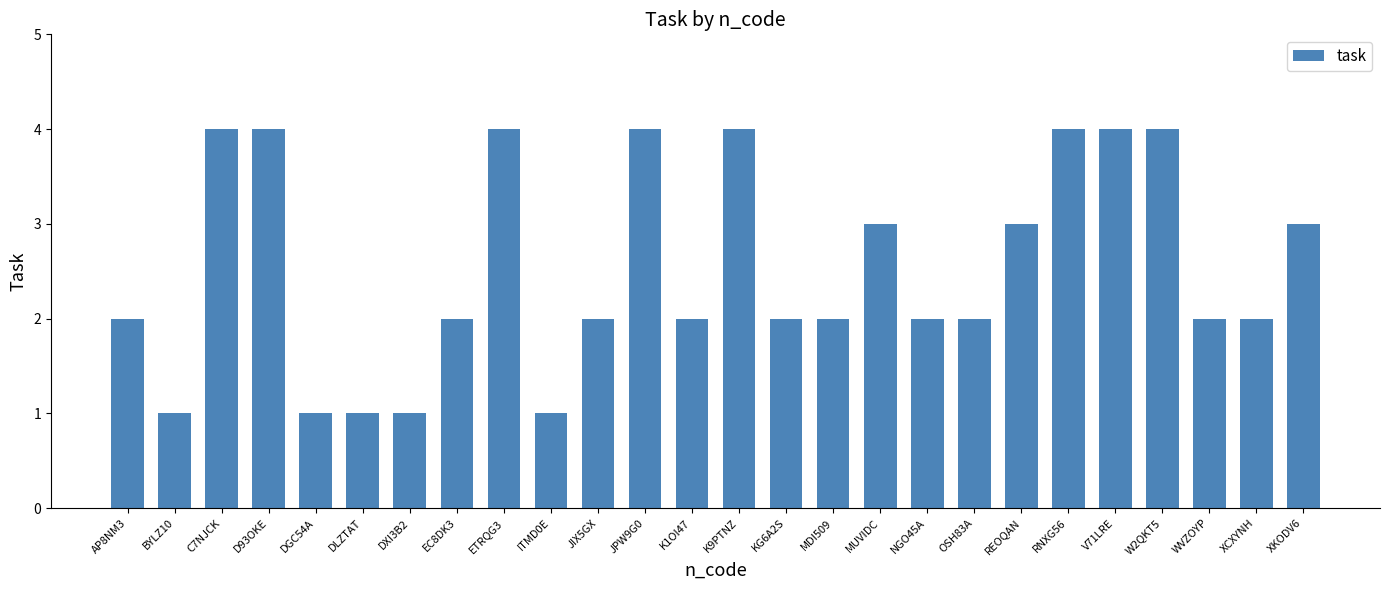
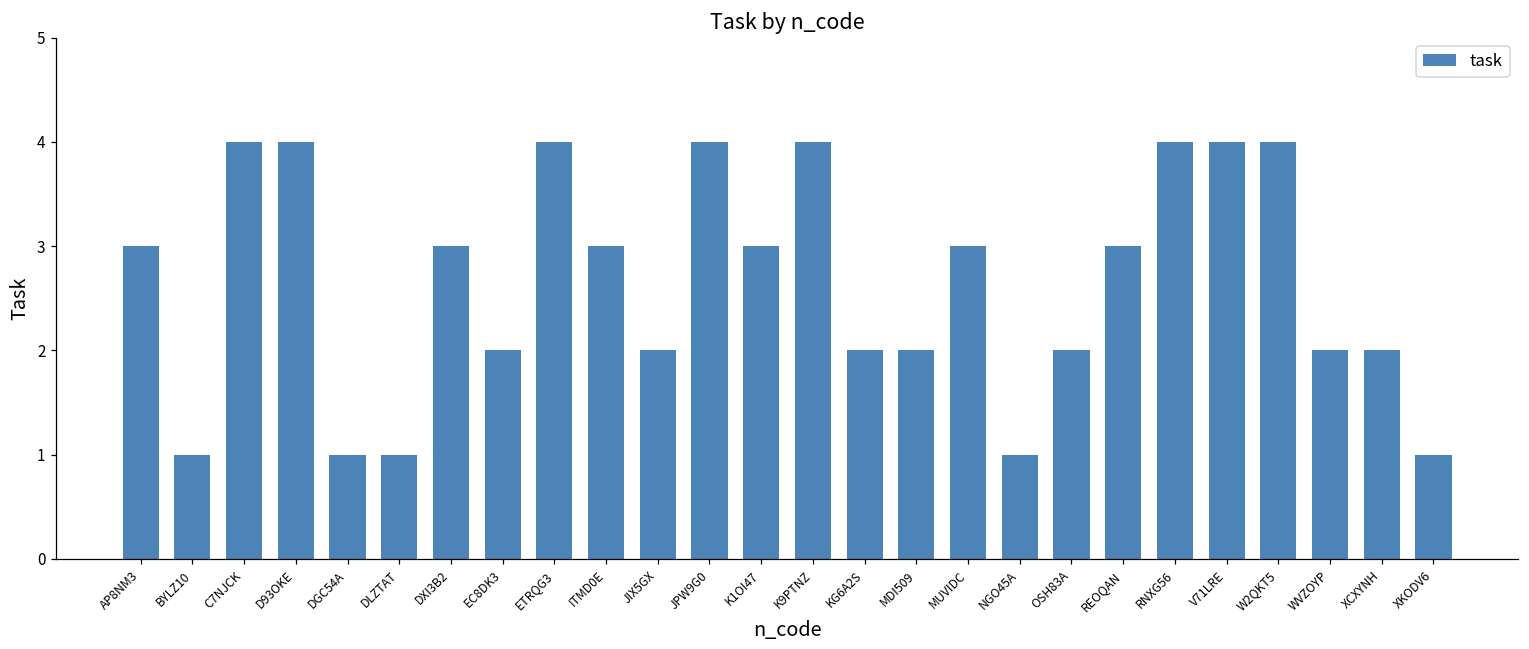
  {
-   "AP8NM3": 2,
+   "AP8NM3": 3,
    "BYLZ10": 1,
    "C7NJCK": 4,
    "D93OKE": 4,
    "DGC54A": 1,
    "DLZTAT": 1,
-   "DXI3B2": 1,
+   "DXI3B2": 3,
    "EC8DK3": 2,
    "ETRQG3": 4,
-   "ITMD0E": 1,
+   "ITMD0E": 3,
    "JIX5GX": 2,
    "JPW9G0": 4,
-   "K1OI47": 2,
+   "K1OI47": 3,
    "K9PTNZ": 4,
    "KG6A2S": 2,
    "MDI509": 2,
    "MUVIDC": 3,
-   "NGO45A": 2,
+   "NGO45A": 1,
    "OSH83A": 2,
    "REOQAN": 3,
    "RNXG56": 4,
    "V71LRE": 4,
    "W2QKT5": 4,
    "WVZOYP": 2,
    "XCXYNH": 2,
-   "XKODV6": 3
+   "XKODV6": 1
  }
